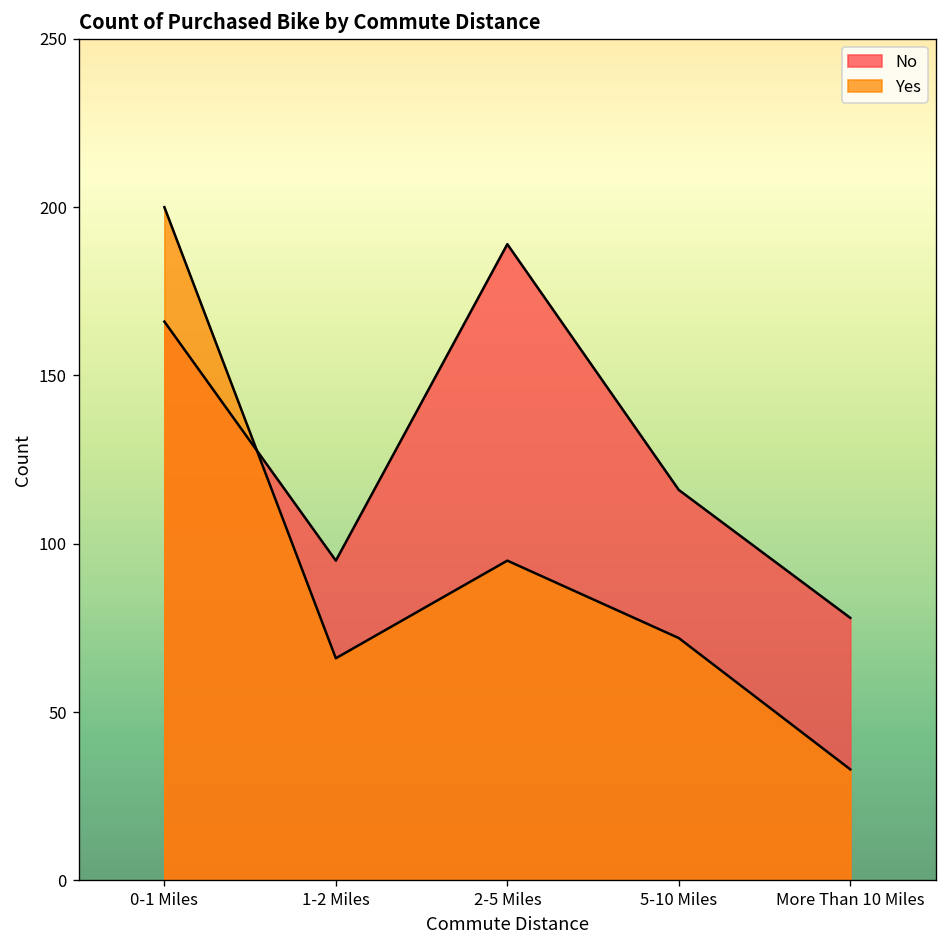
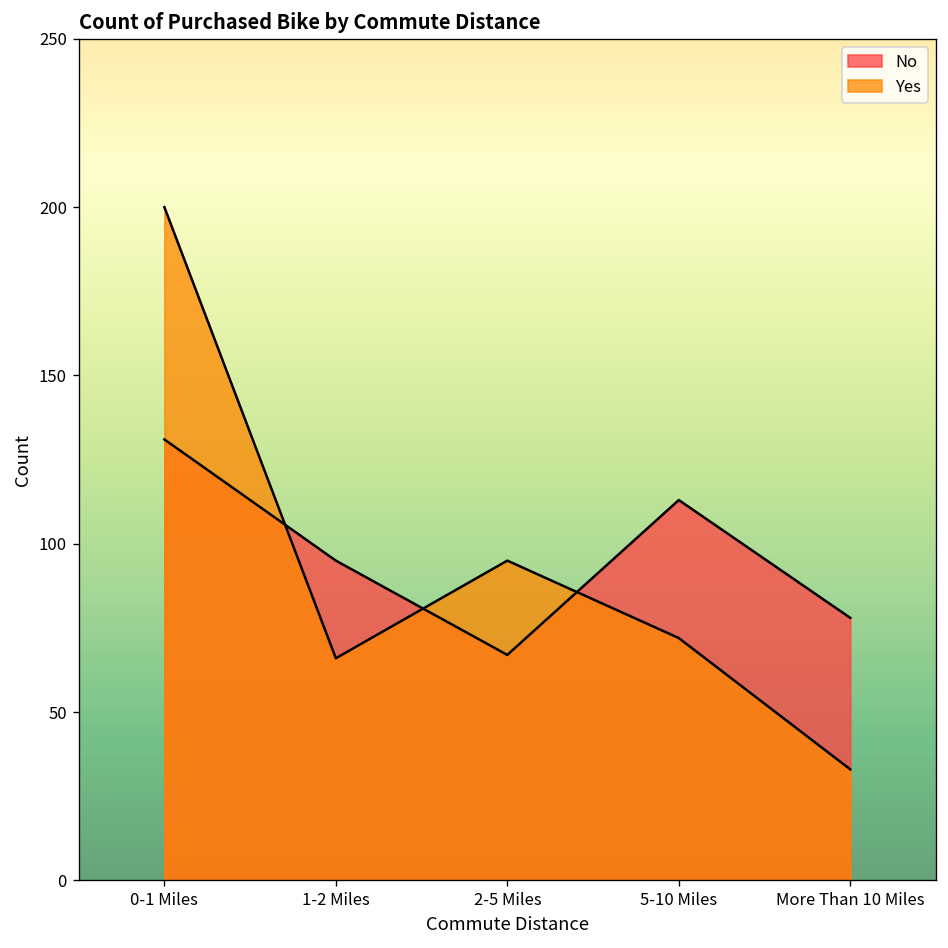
  {
    "No": {
-     "0-1 Miles": 166,
+     "0-1 Miles": 131,
      "1-2 Miles": 95,
-     "2-5 Miles": 189,
-     "5-10 Miles": 116,
+     "2-5 Miles": 67,
+     "5-10 Miles": 113,
      "More Than 10 Miles": 78
    },
    "Yes": {
      "0-1 Miles": 200,
      "1-2 Miles": 66,
      "2-5 Miles": 95,
      "5-10 Miles": 72,
      "More Than 10 Miles": 33
    }
  }
